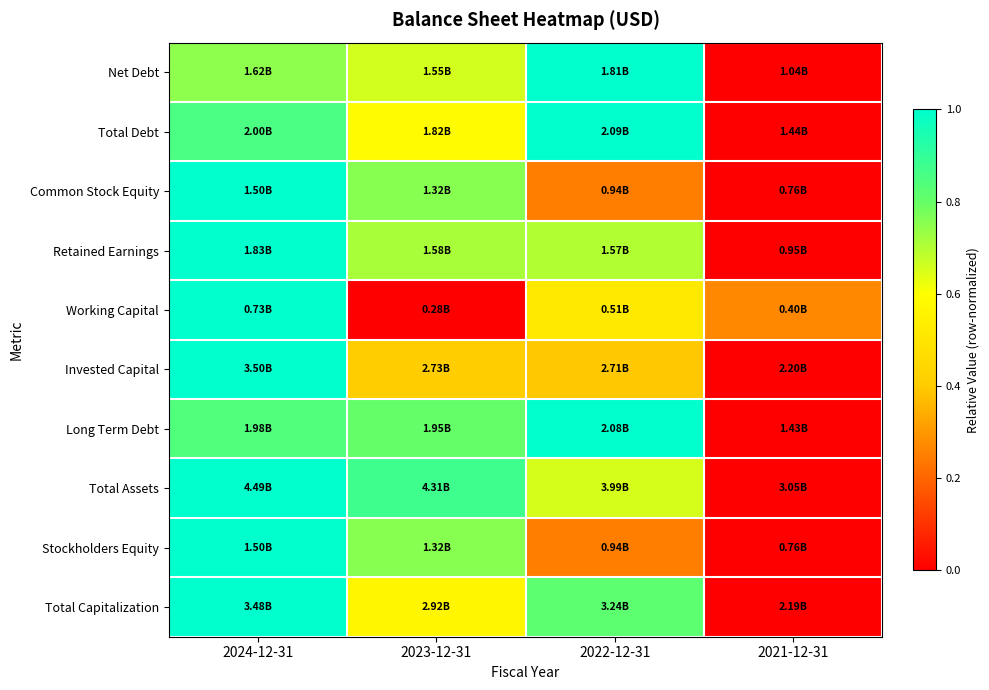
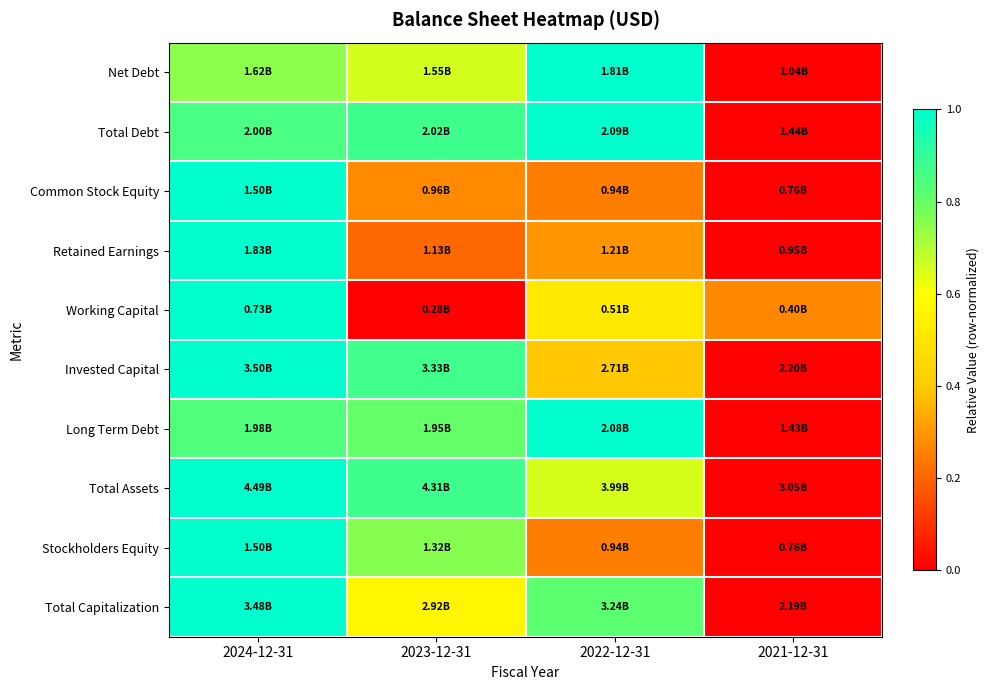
  {
    "Net Debt": {
      "2024-12-31": "1.62B",
      "2023-12-31": "1.55B",
      "2022-12-31": "1.81B",
      "2021-12-31": "1.04B"
    },
    "Total Debt": {
      "2024-12-31": "2.00B",
-     "2023-12-31": "1.82B",
+     "2023-12-31": "2.02B",
      "2022-12-31": "2.09B",
      "2021-12-31": "1.44B"
    },
    "Common Stock Equity": {
      "2024-12-31": "1.50B",
-     "2023-12-31": "1.32B",
+     "2023-12-31": "0.96B",
      "2022-12-31": "0.94B",
      "2021-12-31": "0.76B"
    },
    "Retained Earnings": {
      "2024-12-31": "1.83B",
-     "2023-12-31": "1.58B",
-     "2022-12-31": "1.57B",
+     "2023-12-31": "1.13B",
+     "2022-12-31": "1.21B",
      "2021-12-31": "0.95B"
    },
    "Working Capital": {
      "2024-12-31": "0.73B",
      "2023-12-31": "0.28B",
      "2022-12-31": "0.51B",
      "2021-12-31": "0.40B"
    },
    "Invested Capital": {
      "2024-12-31": "3.50B",
-     "2023-12-31": "2.73B",
+     "2023-12-31": "3.33B",
      "2022-12-31": "2.71B",
      "2021-12-31": "2.20B"
    },
    "Long Term Debt": {
      "2024-12-31": "1.98B",
      "2023-12-31": "1.95B",
      "2022-12-31": "2.08B",
      "2021-12-31": "1.43B"
    },
    "Total Assets": {
      "2024-12-31": "4.49B",
      "2023-12-31": "4.31B",
      "2022-12-31": "3.99B",
      "2021-12-31": "3.05B"
    },
    "Stockholders Equity": {
      "2024-12-31": "1.50B",
      "2023-12-31": "1.32B",
      "2022-12-31": "0.94B",
      "2021-12-31": "0.76B"
    },
    "Total Capitalization": {
      "2024-12-31": "3.48B",
      "2023-12-31": "2.92B",
      "2022-12-31": "3.24B",
      "2021-12-31": "2.19B"
    }
  }
